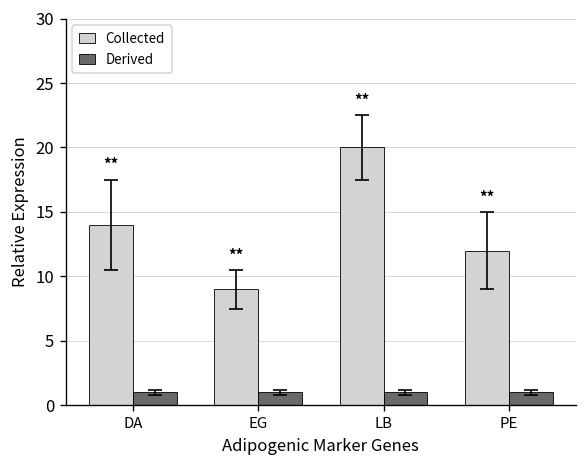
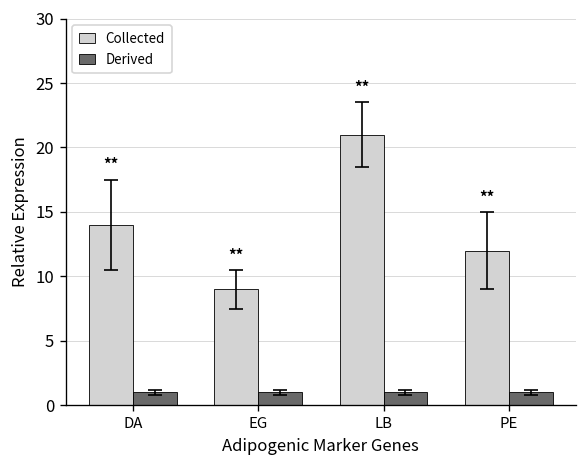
  {
    "Collected": {
      "DA": 14,
      "EG": 9,
-     "LB": 20,
+     "LB": 21,
      "PE": 12
    },
    "Derived": {
      "DA": 1,
      "EG": 1,
      "LB": 1,
      "PE": 1
    }
  }
